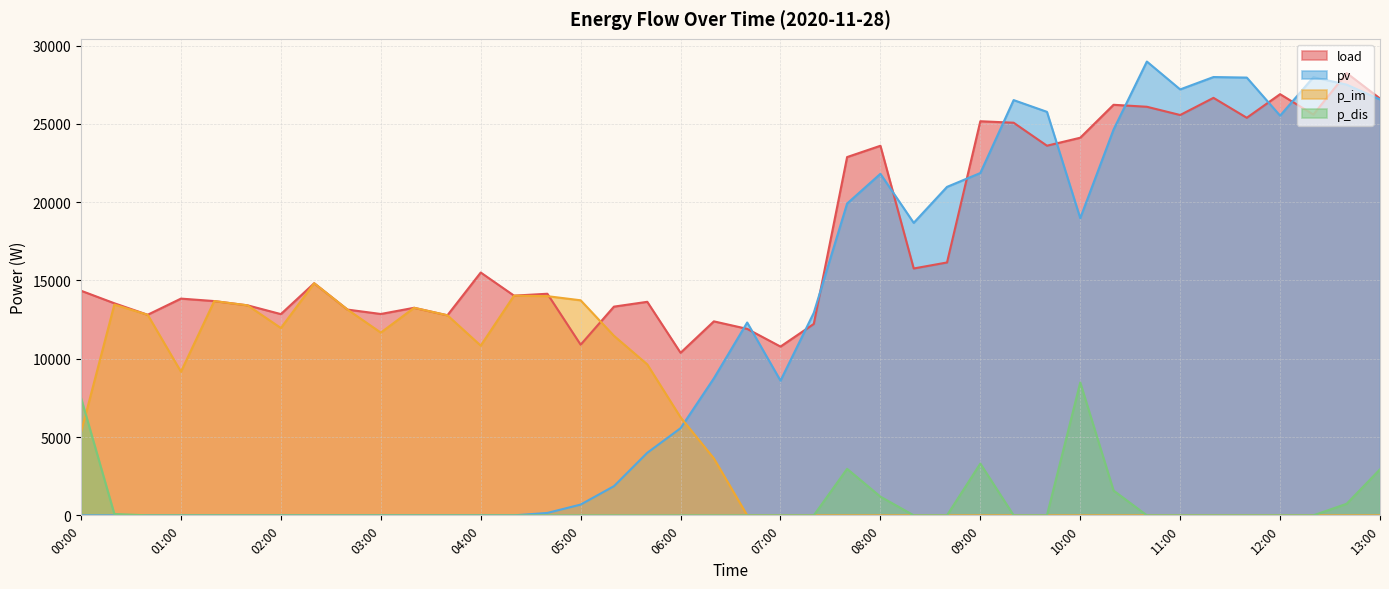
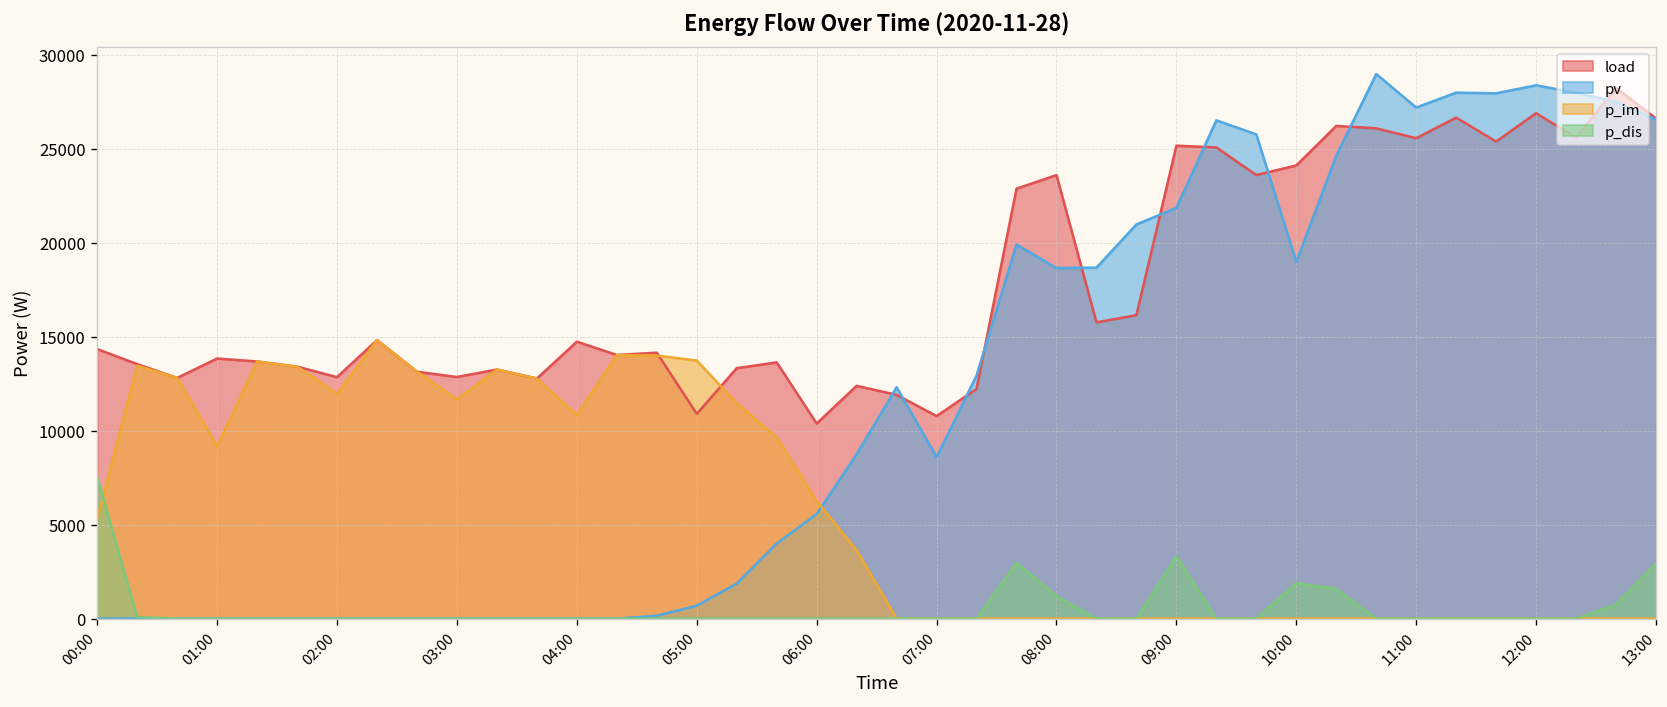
  {
    "load": {
      "00:00": 14300,
      "01:00": 13800,
      "02:00": 12900,
      "03:00": 12900,
-     "04:00": 15500,
+     "04:00": 14700,
      "05:00": 10900,
      "06:00": 10400,
      "07:00": 10800,
      "08:00": 23600,
      "09:00": 25200,
      "10:00": 24100,
      "11:00": 25600,
      "12:00": 26900
    },
    "pv": {
      "00:00": 0,
      "05:00": 700,
      "06:00": 5600,
      "07:00": 8600,
-     "08:00": 21800,
+     "08:00": 18700,
      "09:00": 21900,
      "10:00": 19000,
      "11:00": 27200,
-     "12:00": 25500
+     "12:00": 28400
    },
    "p_im": {
      "00:00": 5300,
      "01:00": 9200,
      "02:00": 12000,
      "03:00": 11700,
      "04:00": 10800,
      "05:00": 13700,
      "06:00": 6300,
      "08:00": 0,
      "09:00": 0,
      "10:00": 0,
      "13:00": 0
    },
    "p_dis": {
      "00:00": 7500,
      "05:00": 0,
      "06:00": 0,
      "08:00": 1200,
      "09:00": 3300,
-     "10:00": 8500,
+     "10:00": 1900,
      "13:00": 2900
    }
  }
